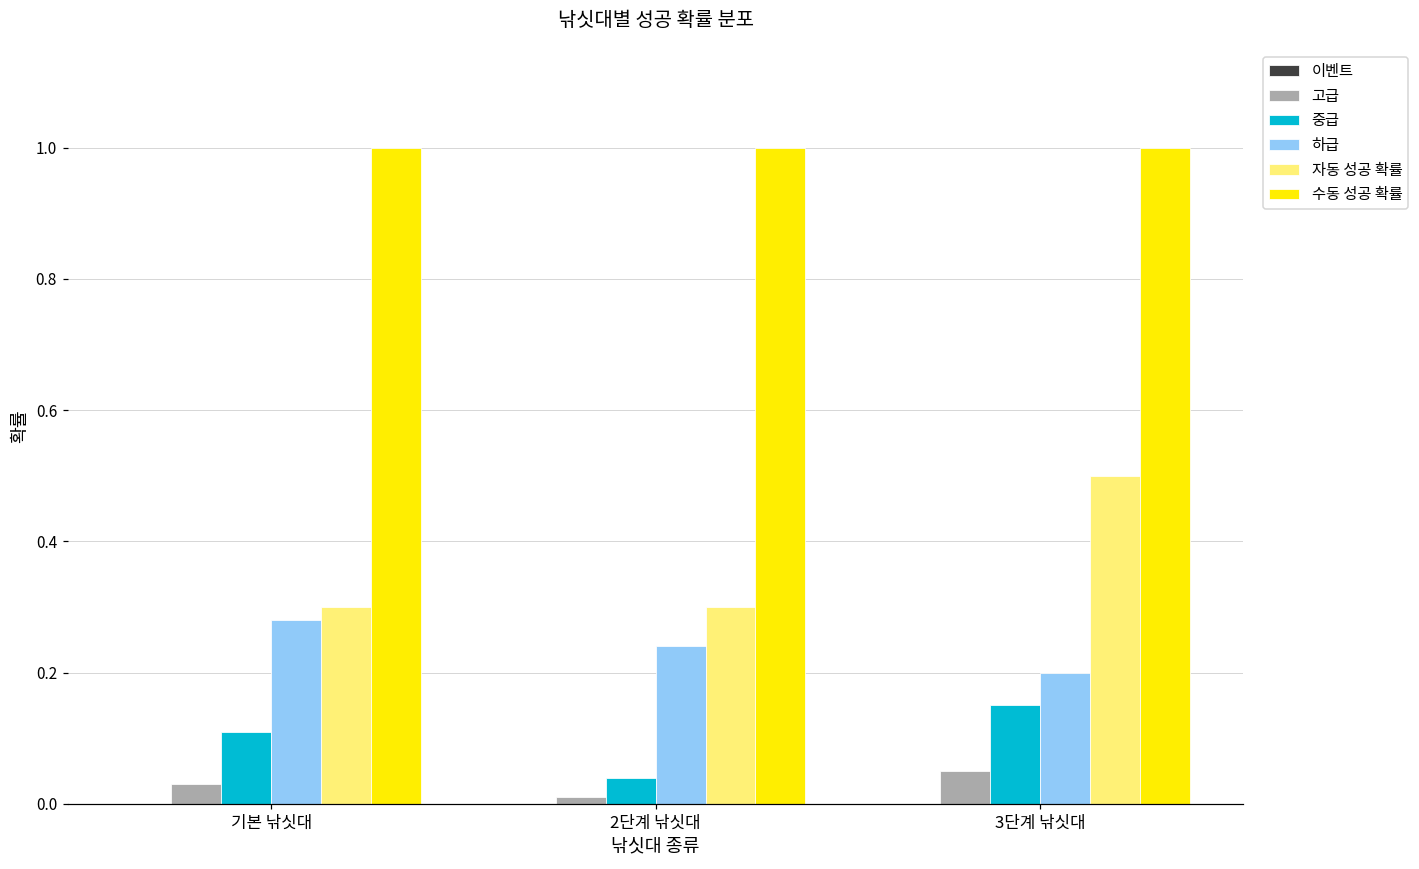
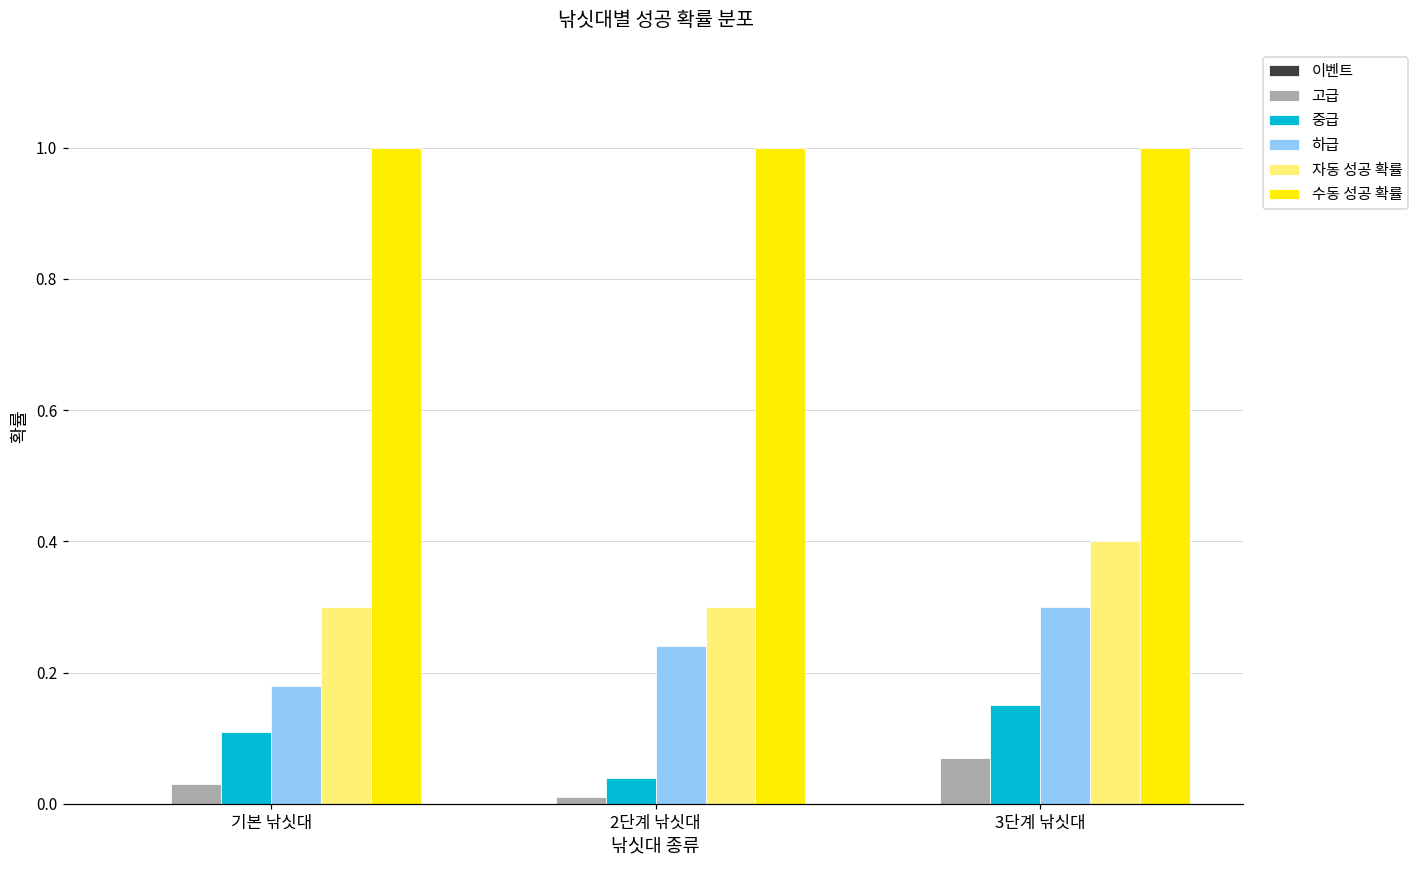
  {
    "이벤트": {
      "기본 낚싯대": 0.00,
      "2단계 낚싯대": 0.00,
      "3단계 낚싯대": 0.00
    },
    "고급": {
      "기본 낚싯대": 0.03,
      "2단계 낚싯대": 0.01,
-     "3단계 낚싯대": 0.05
+     "3단계 낚싯대": 0.07
    },
    "중급": {
      "기본 낚싯대": 0.11,
      "2단계 낚싯대": 0.04,
      "3단계 낚싯대": 0.15
    },
    "하급": {
-     "기본 낚싯대": 0.28,
+     "기본 낚싯대": 0.18,
      "2단계 낚싯대": 0.24,
-     "3단계 낚싯대": 0.2
+     "3단계 낚싯대": 0.3
    },
    "자동 성공 확률": {
      "기본 낚싯대": 0.3,
      "2단계 낚싯대": 0.3,
-     "3단계 낚싯대": 0.5
+     "3단계 낚싯대": 0.4
    },
    "수동 성공 확률": {
      "기본 낚싯대": 1.00,
      "2단계 낚싯대": 1.00,
      "3단계 낚싯대": 1.00
    }
  }
